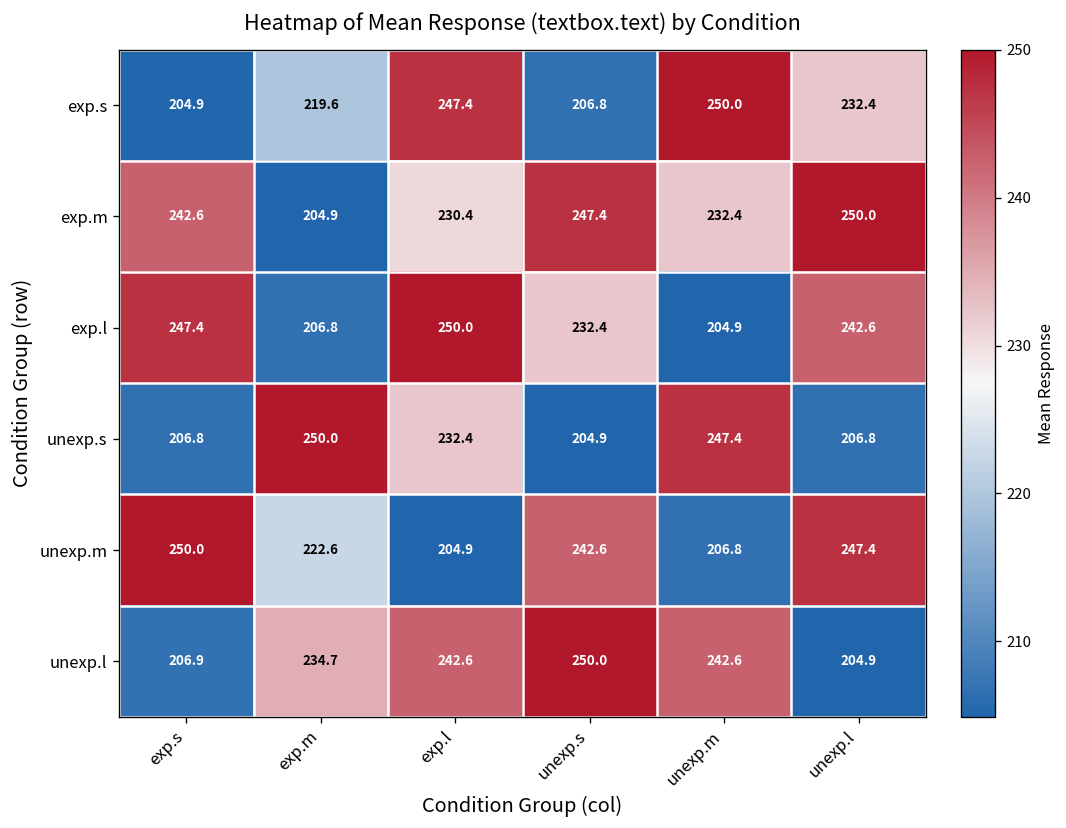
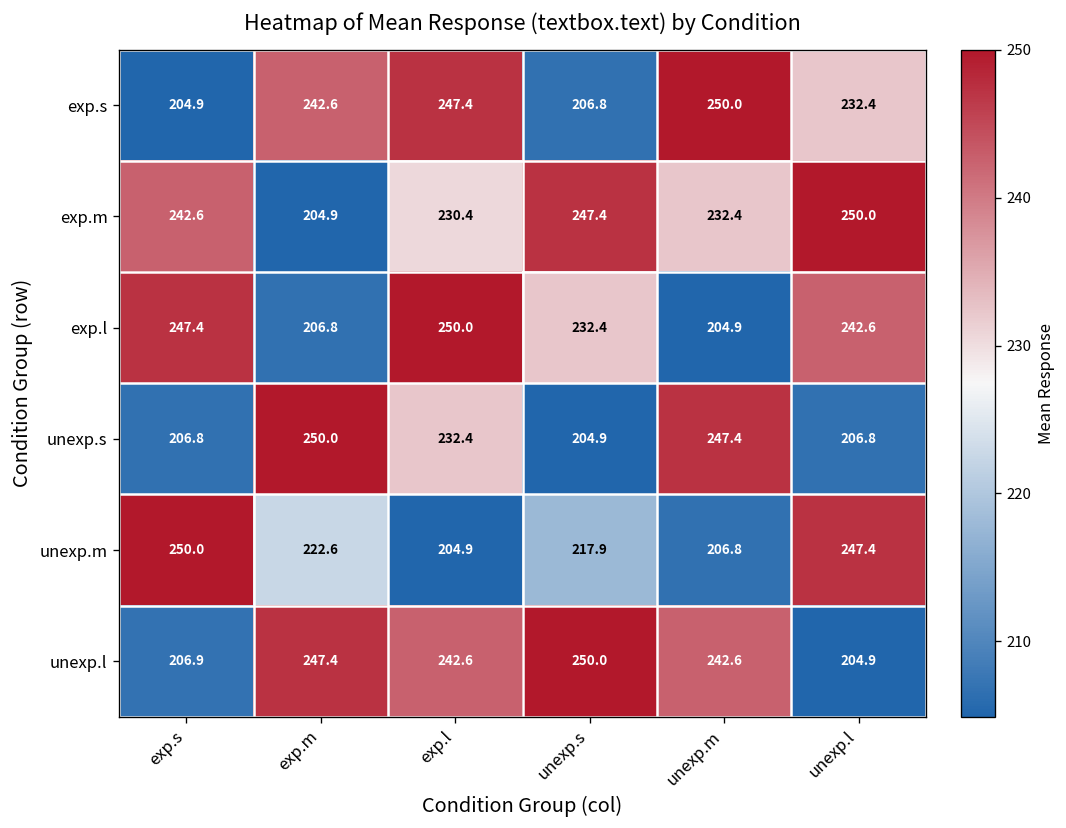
  {
    "exp.s": {
      "exp.s": 204.9,
-     "exp.m": 219.6,
+     "exp.m": 242.6,
      "exp.l": 247.4,
      "unexp.s": 206.8,
      "unexp.m": 250.0,
      "unexp.l": 232.4
    },
    "exp.m": {
      "exp.s": 242.6,
      "exp.m": 204.9,
      "exp.l": 230.4,
      "unexp.s": 247.4,
      "unexp.m": 232.4,
      "unexp.l": 250.0
    },
    "exp.l": {
      "exp.s": 247.4,
      "exp.m": 206.8,
      "exp.l": 250.0,
      "unexp.s": 232.4,
      "unexp.m": 204.9,
      "unexp.l": 242.6
    },
    "unexp.s": {
      "exp.s": 206.8,
      "exp.m": 250.0,
      "exp.l": 232.4,
      "unexp.s": 204.9,
      "unexp.m": 247.4,
      "unexp.l": 206.8
    },
    "unexp.m": {
      "exp.s": 250.0,
      "exp.m": 222.6,
      "exp.l": 204.9,
-     "unexp.s": 242.6,
+     "unexp.s": 217.9,
      "unexp.m": 206.8,
      "unexp.l": 247.4
    },
    "unexp.l": {
      "exp.s": 206.9,
-     "exp.m": 234.7,
+     "exp.m": 247.4,
      "exp.l": 242.6,
      "unexp.s": 250.0,
      "unexp.m": 242.6,
      "unexp.l": 204.9
    }
  }
